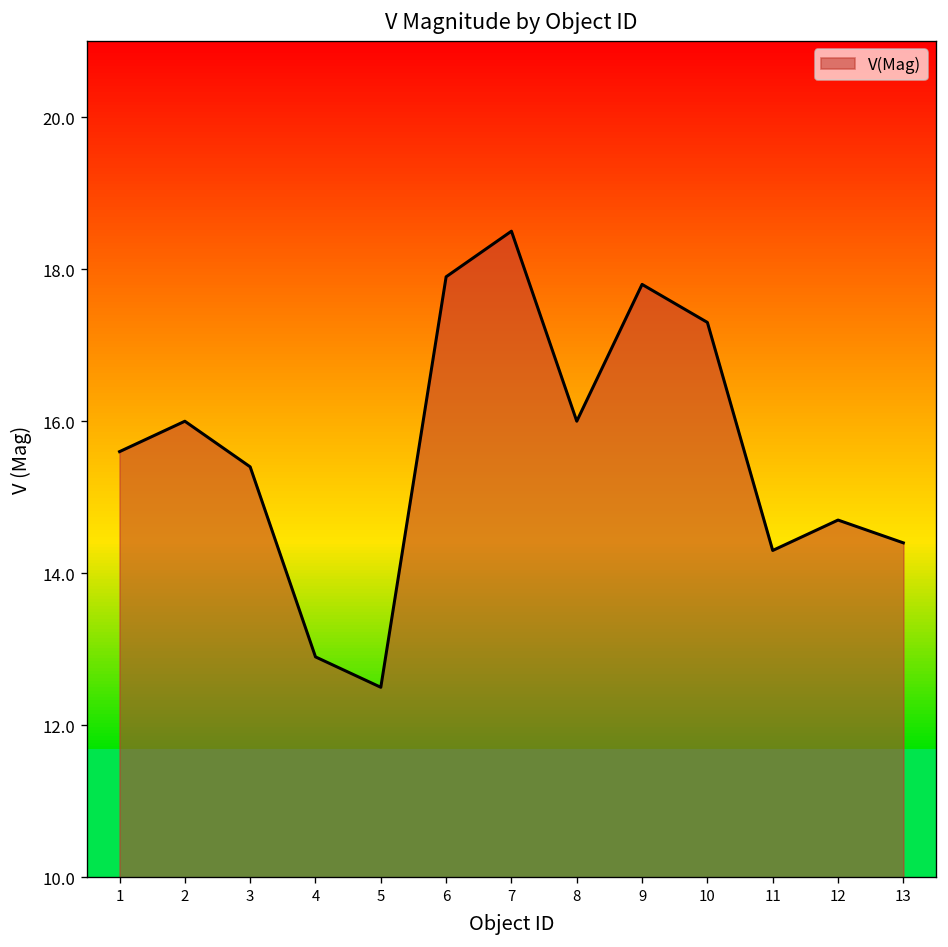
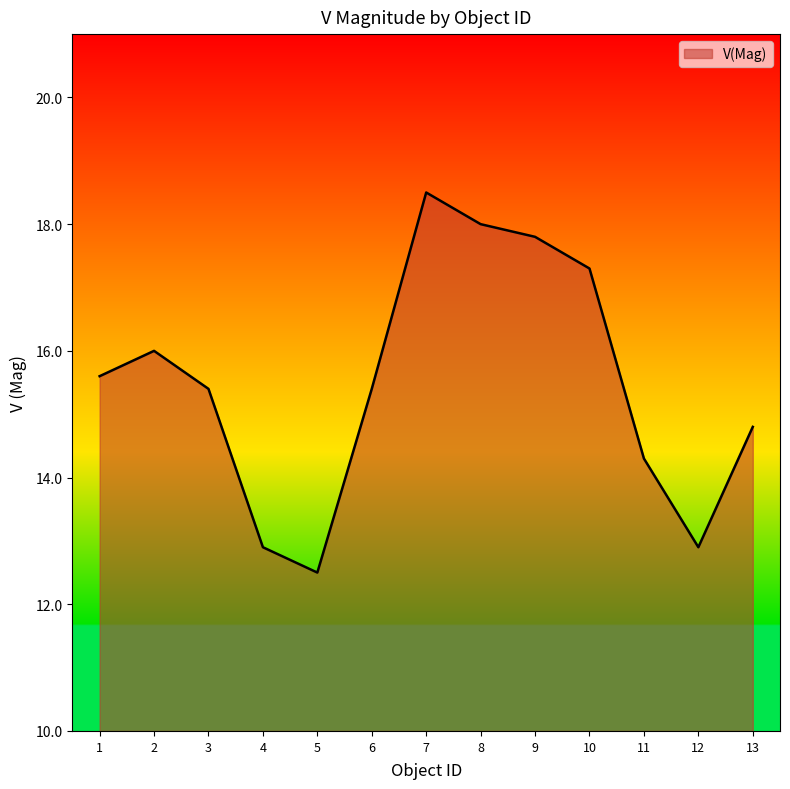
  {
    "1": 15.6,
    "2": 16.0,
    "3": 15.4,
    "4": 12.9,
    "5": 12.5,
-   "6": 17.9,
+   "6": 15.4,
    "7": 18.5,
-   "8": 16,
+   "8": 18,
    "9": 17.8,
    "10": 17.3,
    "11": 14.3,
-   "12": 14.7,
-   "13": 14.4
+   "12": 12.9,
+   "13": 14.8
  }
